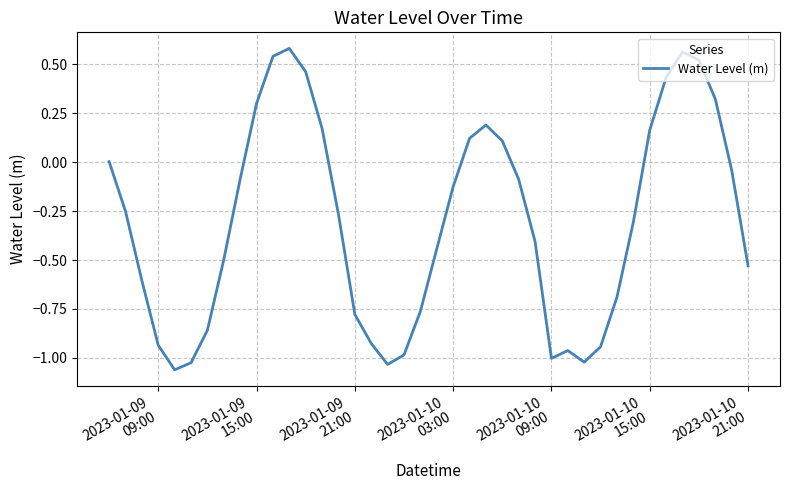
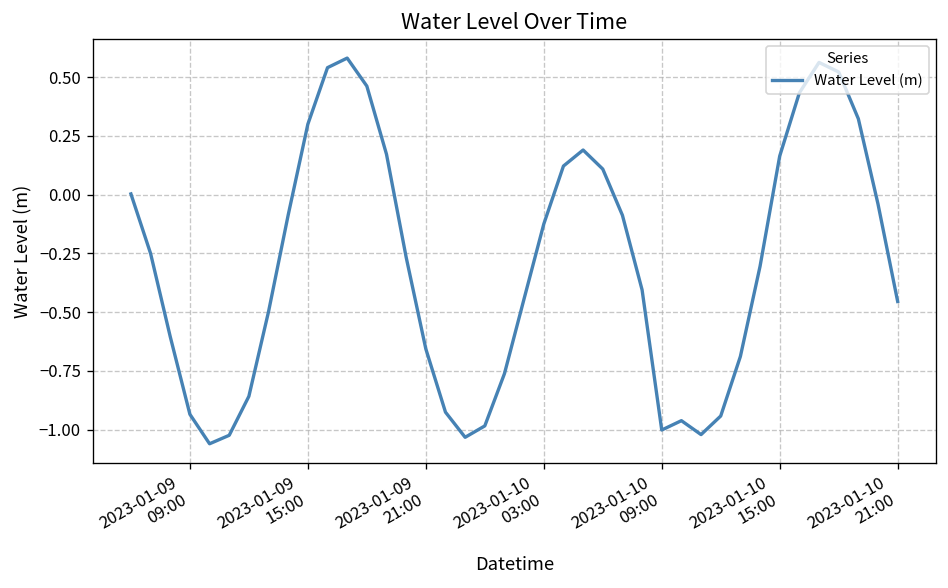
  {
    "2023-01-09 09:00": -0.94,
    "2023-01-09 15:00": 0.30,
-   "2023-01-09 21:00": -0.78,
+   "2023-01-09 21:00": -0.66,
    "2023-01-10 03:00": -0.13,
    "2023-01-10 09:00": -1.00,
    "2023-01-10 15:00": 0.16,
-   "2023-01-10 21:00": -0.53
+   "2023-01-10 21:00": -0.46
  }
